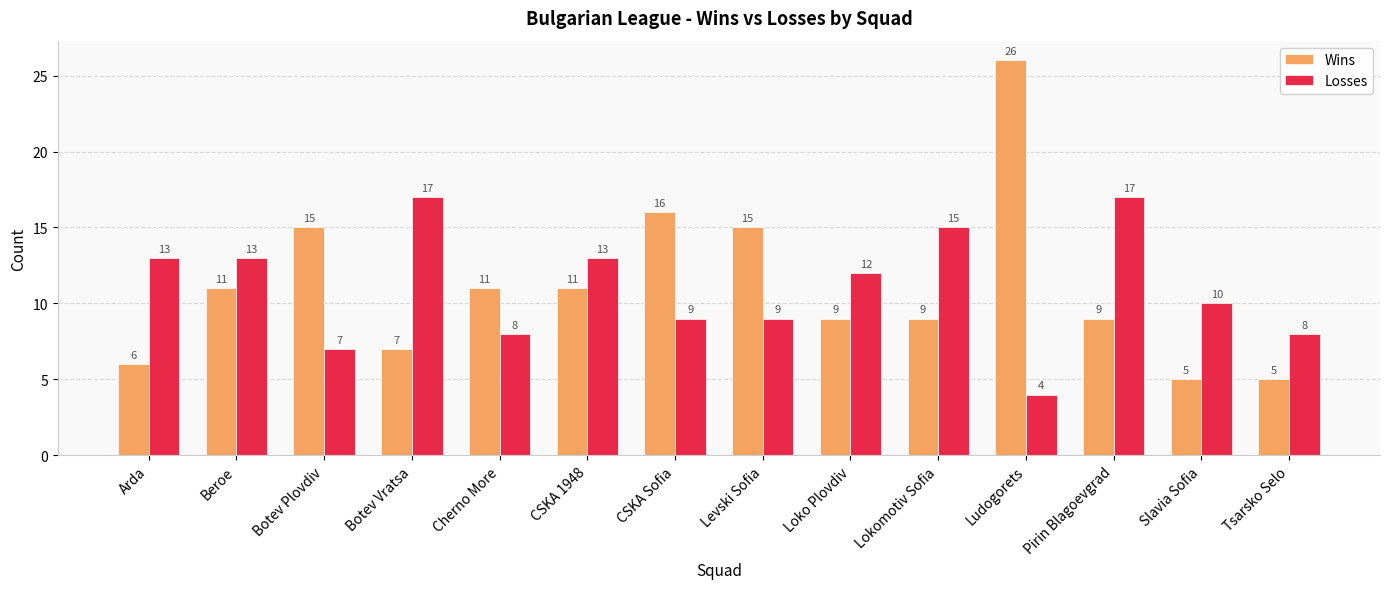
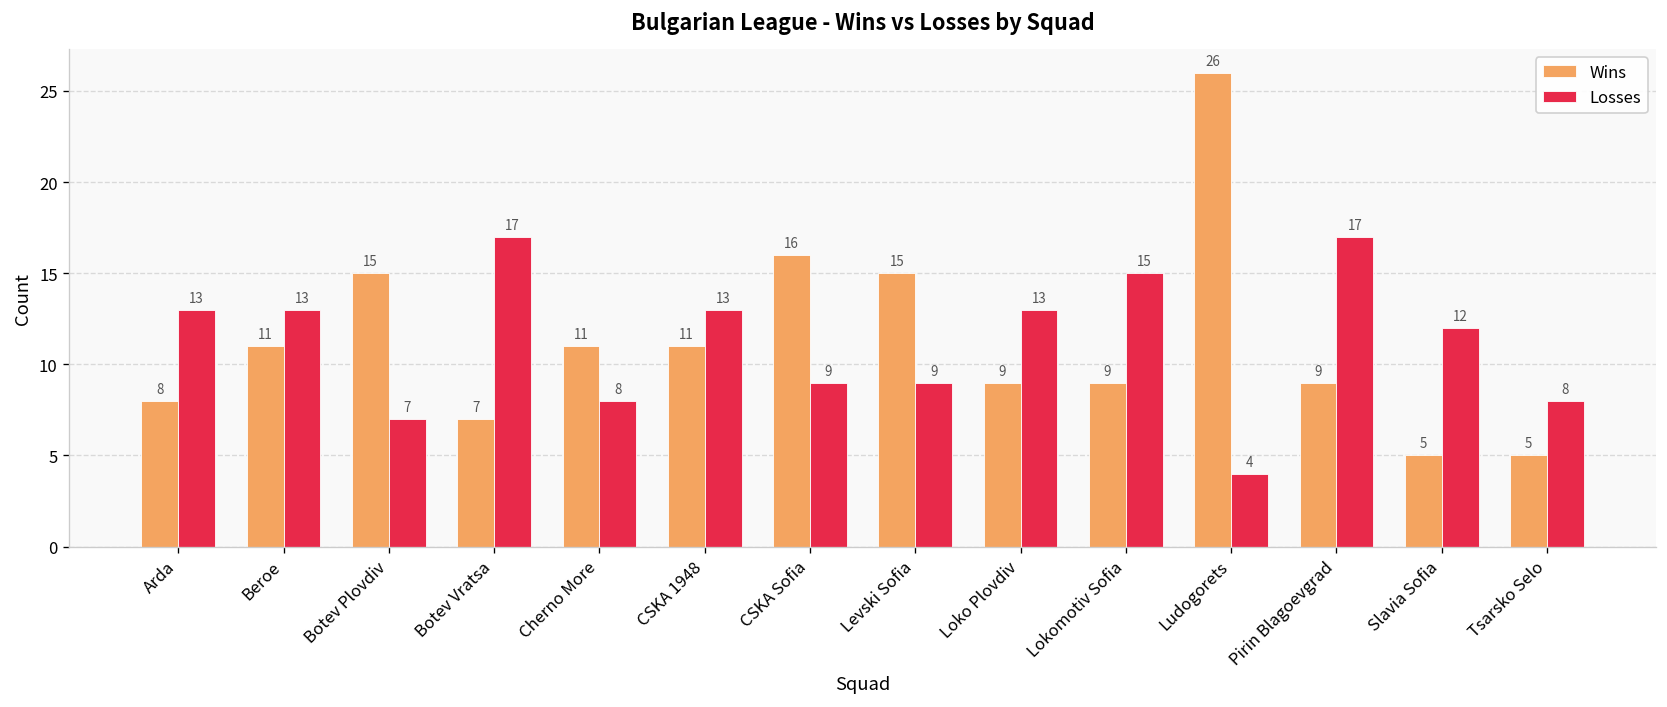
  {
    "Wins": {
-     "Arda": 6,
+     "Arda": 8,
      "Beroe": 11,
      "Botev Plovdiv": 15,
      "Botev Vratsa": 7,
      "Cherno More": 11,
      "CSKA 1948": 11,
      "CSKA Sofia": 16,
      "Levski Sofia": 15,
      "Loko Plovdiv": 9,
      "Lokomotiv Sofia": 9,
      "Ludogorets": 26,
      "Pirin Blagoevgrad": 9,
      "Slavia Sofia": 5,
      "Tsarsko Selo": 5
    },
    "Losses": {
      "Arda": 13,
      "Beroe": 13,
      "Botev Plovdiv": 7,
      "Botev Vratsa": 17,
      "Cherno More": 8,
      "CSKA 1948": 13,
      "CSKA Sofia": 9,
      "Levski Sofia": 9,
-     "Loko Plovdiv": 12,
+     "Loko Plovdiv": 13,
      "Lokomotiv Sofia": 15,
      "Ludogorets": 4,
      "Pirin Blagoevgrad": 17,
-     "Slavia Sofia": 10,
+     "Slavia Sofia": 12,
      "Tsarsko Selo": 8
    }
  }
